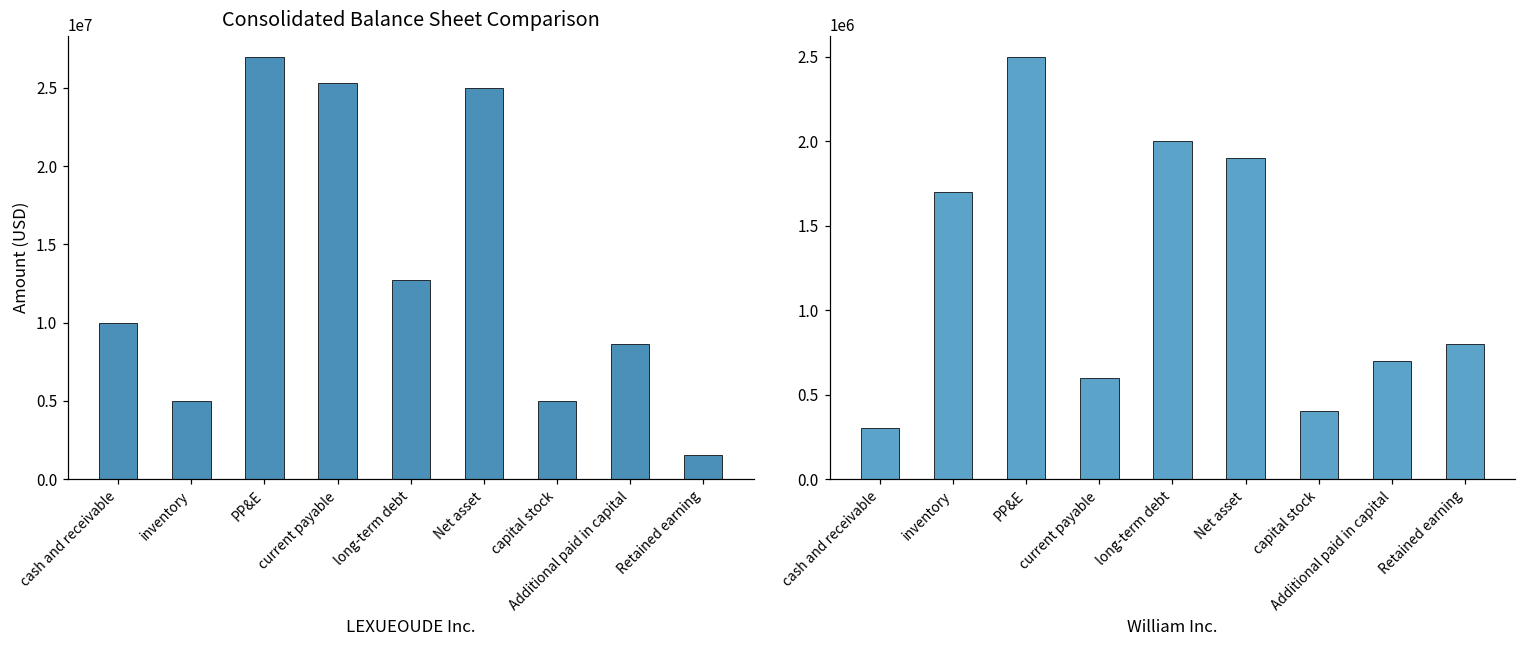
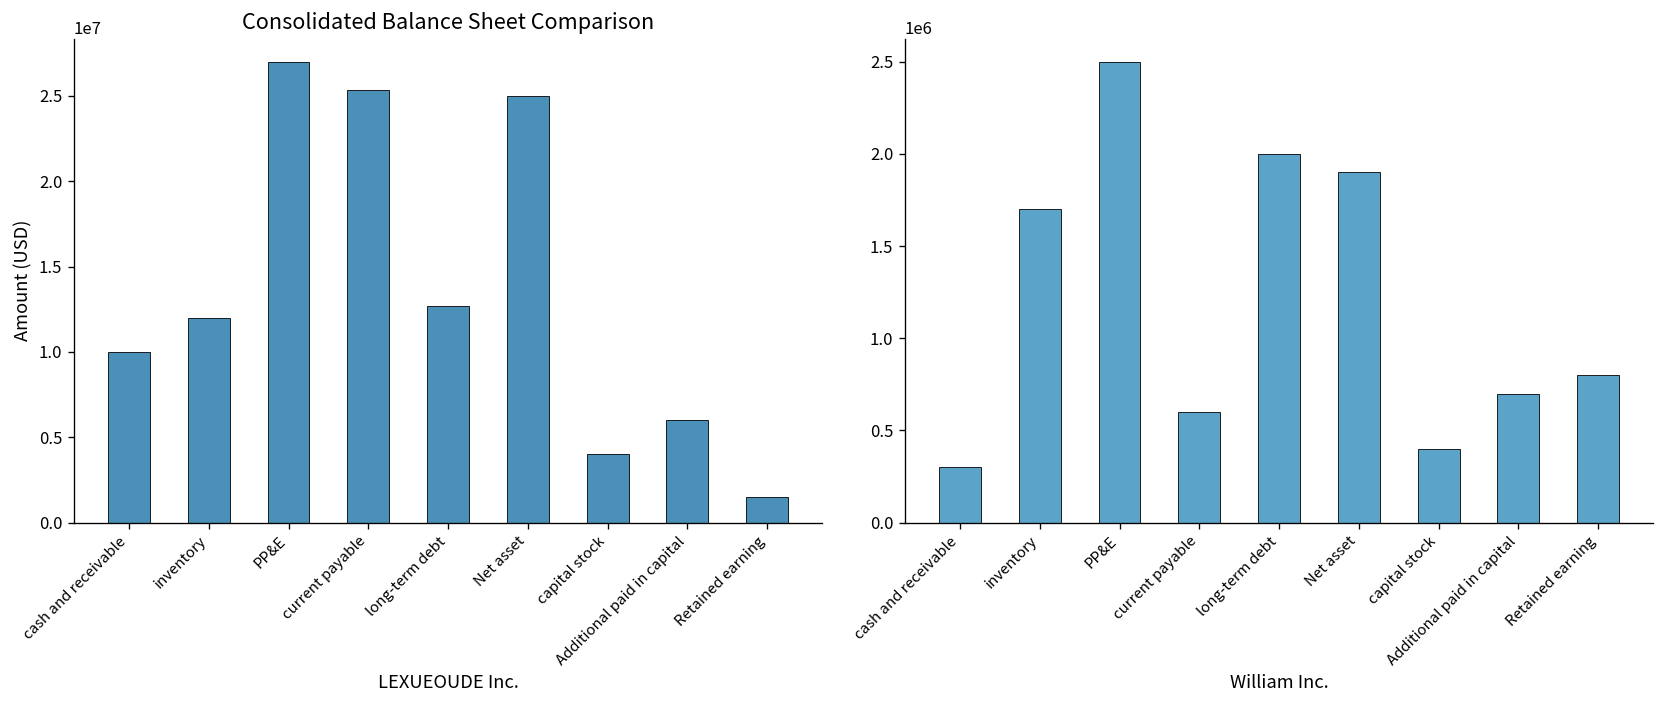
  {
    "Consolidated Balance Sheet Comparison": {
      "cash and receivable": 10000000,
-     "inventory": 5000000,
+     "inventory": 12000000,
      "PP&E": 27000000,
      "current payable": 25300000,
      "long-term debt": 12700000,
      "Net asset": 25000000,
-     "capital stock": 5000000,
-     "Additional paid in capital": 8600000,
+     "capital stock": 4000000,
+     "Additional paid in capital": 6000000,
      "Retained earning": 1500000
    }
  }
